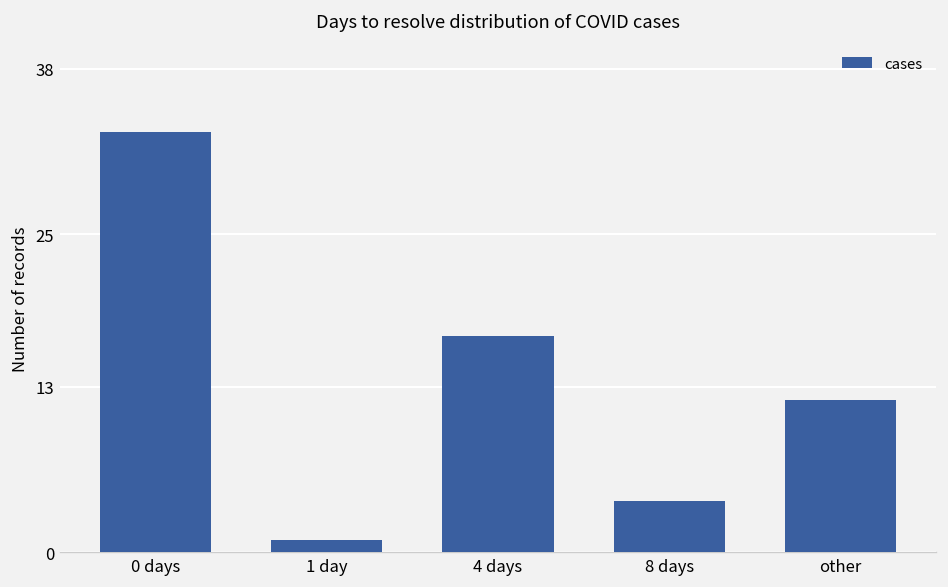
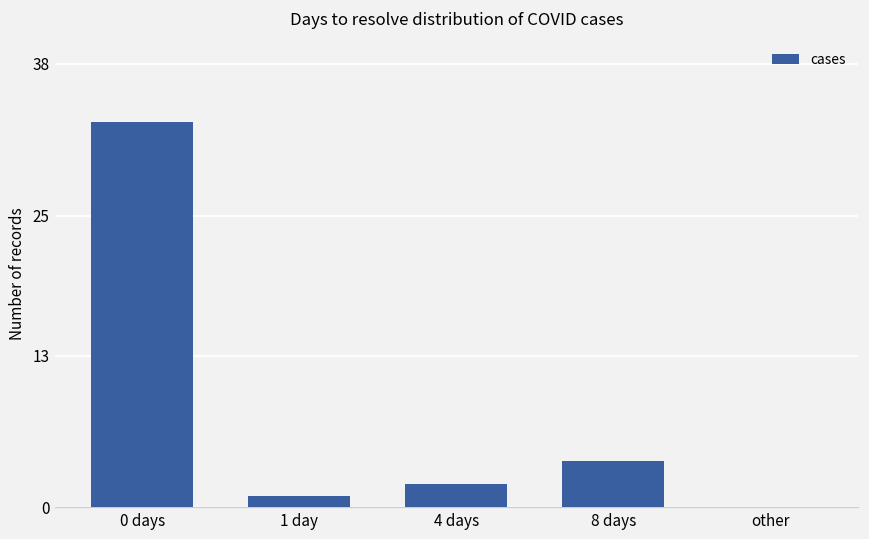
  {
    "0 days": 33,
    "1 day": 1,
-   "4 days": 17,
+   "4 days": 2,
    "8 days": 4,
-   "other": 12
+   "other": 0
  }
